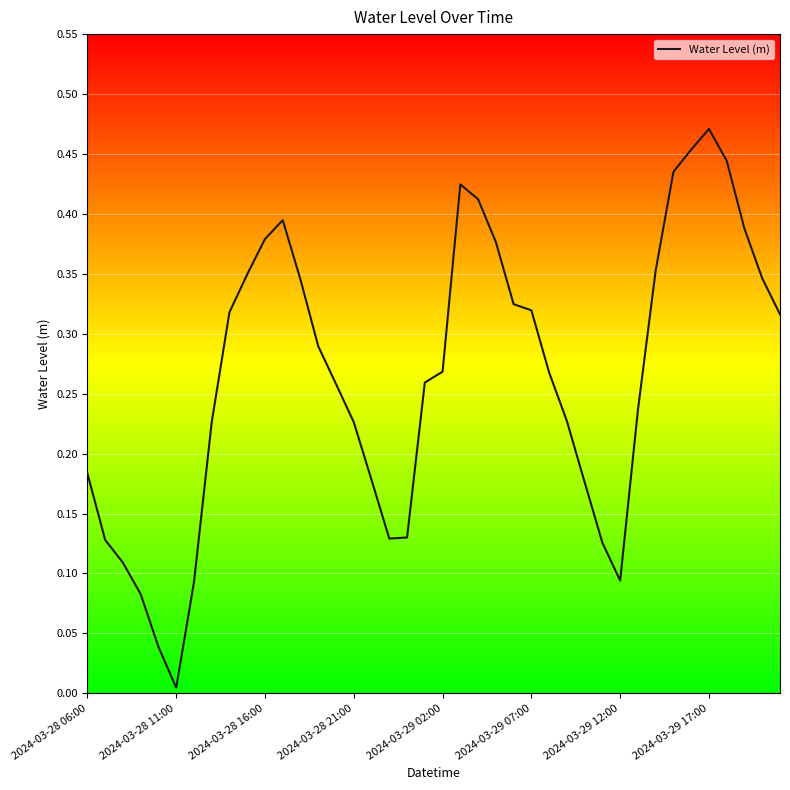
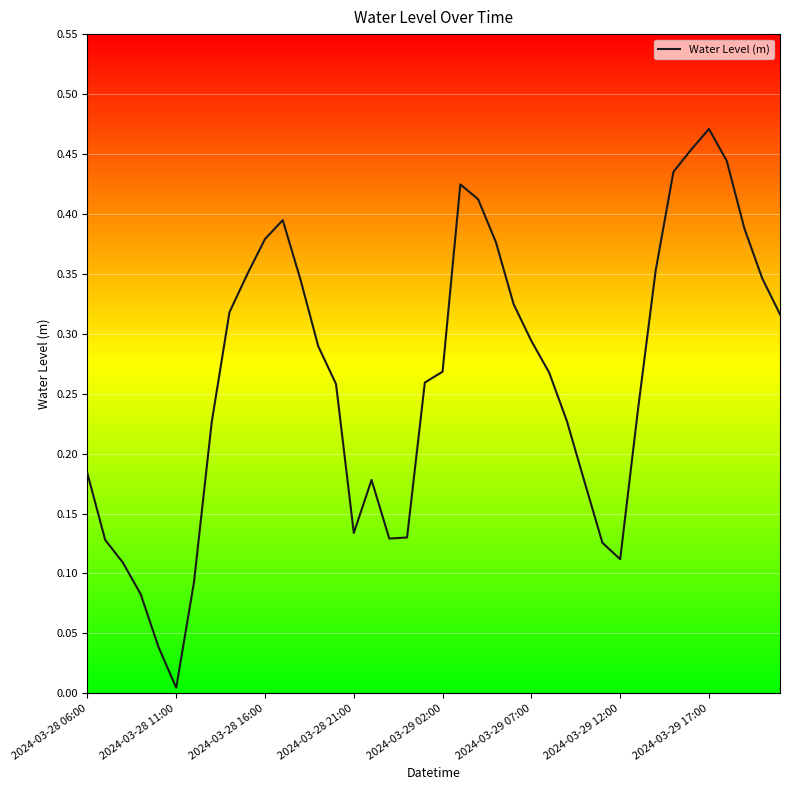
  {
    "2024-03-28 06:00": 0.183,
    "2024-03-28 11:00": 0.005,
    "2024-03-28 16:00": 0.379,
-   "2024-03-28 21:00": 0.226,
+   "2024-03-28 21:00": 0.134,
    "2024-03-29 02:00": 0.268,
-   "2024-03-29 07:00": 0.320,
-   "2024-03-29 12:00": 0.094,
+   "2024-03-29 07:00": 0.294,
+   "2024-03-29 12:00": 0.112,
    "2024-03-29 17:00": 0.471
  }
